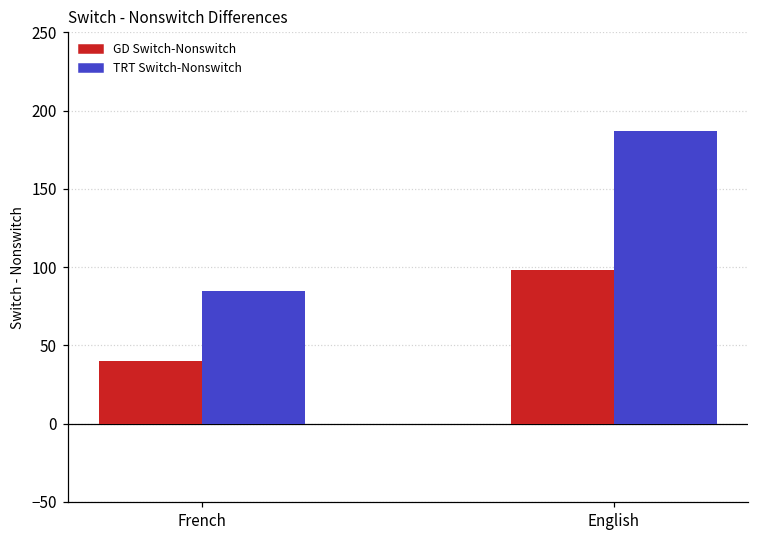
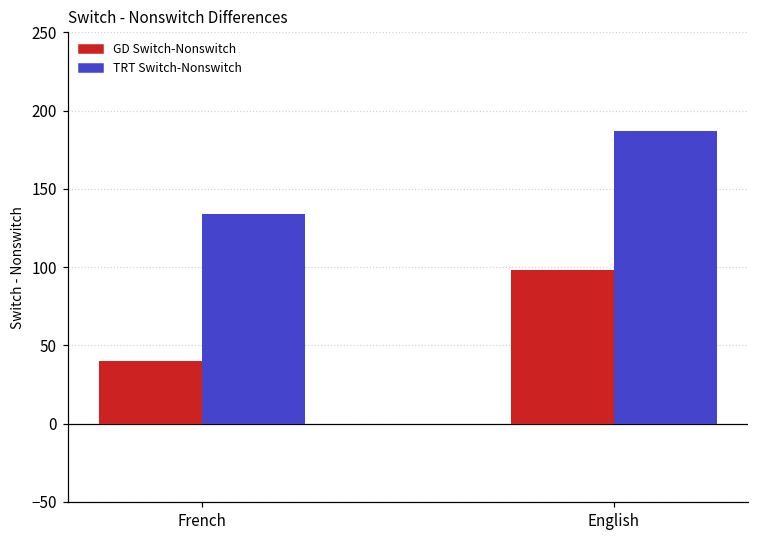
  {
    "GD Switch-Nonswitch": {
      "French": 40,
      "English": 98
    },
    "TRT Switch-Nonswitch": {
-     "French": 85,
+     "French": 134,
      "English": 187
    }
  }
